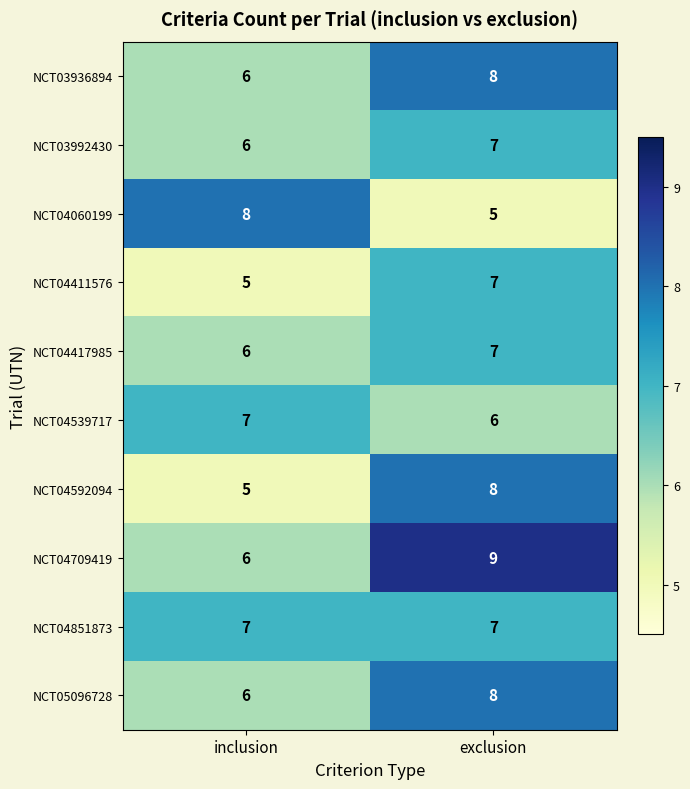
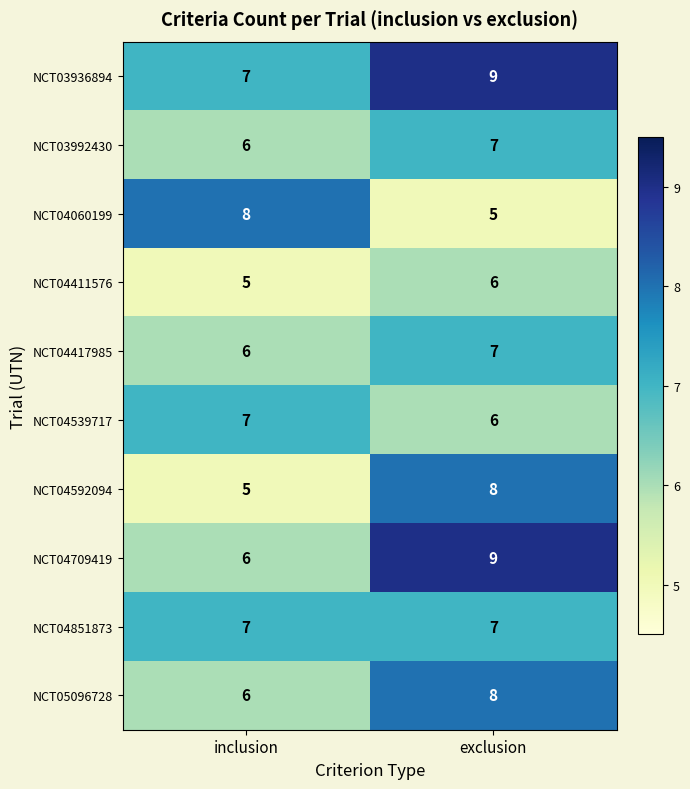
  {
    "NCT03936894": {
-     "inclusion": 6,
-     "exclusion": 8
+     "inclusion": 7,
+     "exclusion": 9
    },
    "NCT03992430": {
      "inclusion": 6,
      "exclusion": 7
    },
    "NCT04060199": {
      "inclusion": 8,
      "exclusion": 5
    },
    "NCT04411576": {
      "inclusion": 5,
-     "exclusion": 7
+     "exclusion": 6
    },
    "NCT04417985": {
      "inclusion": 6,
      "exclusion": 7
    },
    "NCT04539717": {
      "inclusion": 7,
      "exclusion": 6
    },
    "NCT04592094": {
      "inclusion": 5,
      "exclusion": 8
    },
    "NCT04709419": {
      "inclusion": 6,
      "exclusion": 9
    },
    "NCT04851873": {
      "inclusion": 7,
      "exclusion": 7
    },
    "NCT05096728": {
      "inclusion": 6,
      "exclusion": 8
    }
  }
